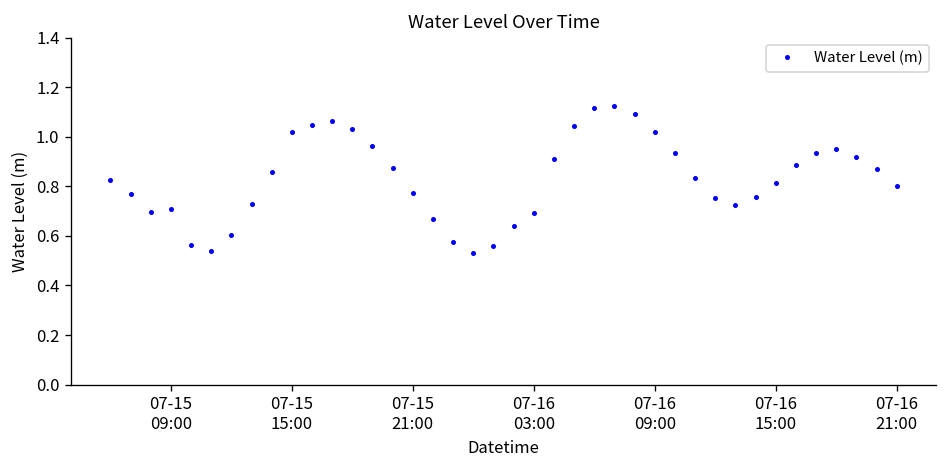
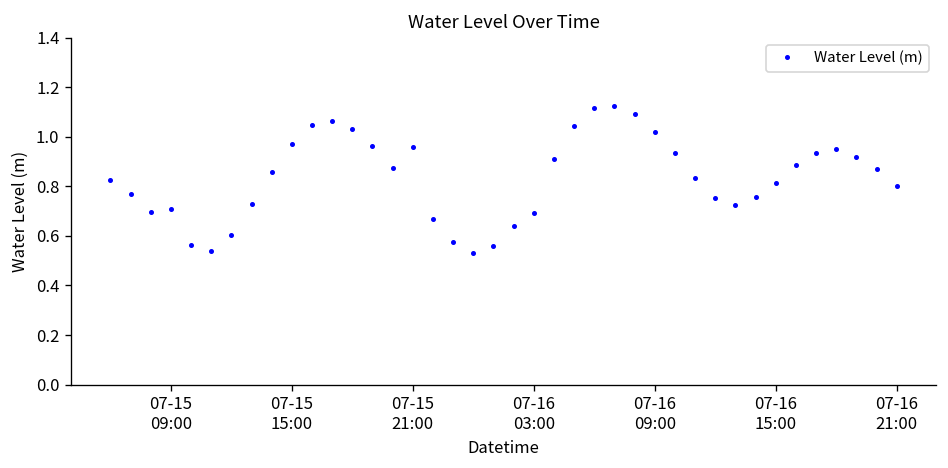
  {
    "07-15 09:00": 0.71,
-   "07-15 15:00": 1.02,
-   "07-15 21:00": 0.77,
+   "07-15 15:00": 0.97,
+   "07-15 21:00": 0.96,
    "07-16 03:00": 0.69,
    "07-16 09:00": 1.02,
    "07-16 15:00": 0.81,
    "07-16 21:00": 0.80
  }
